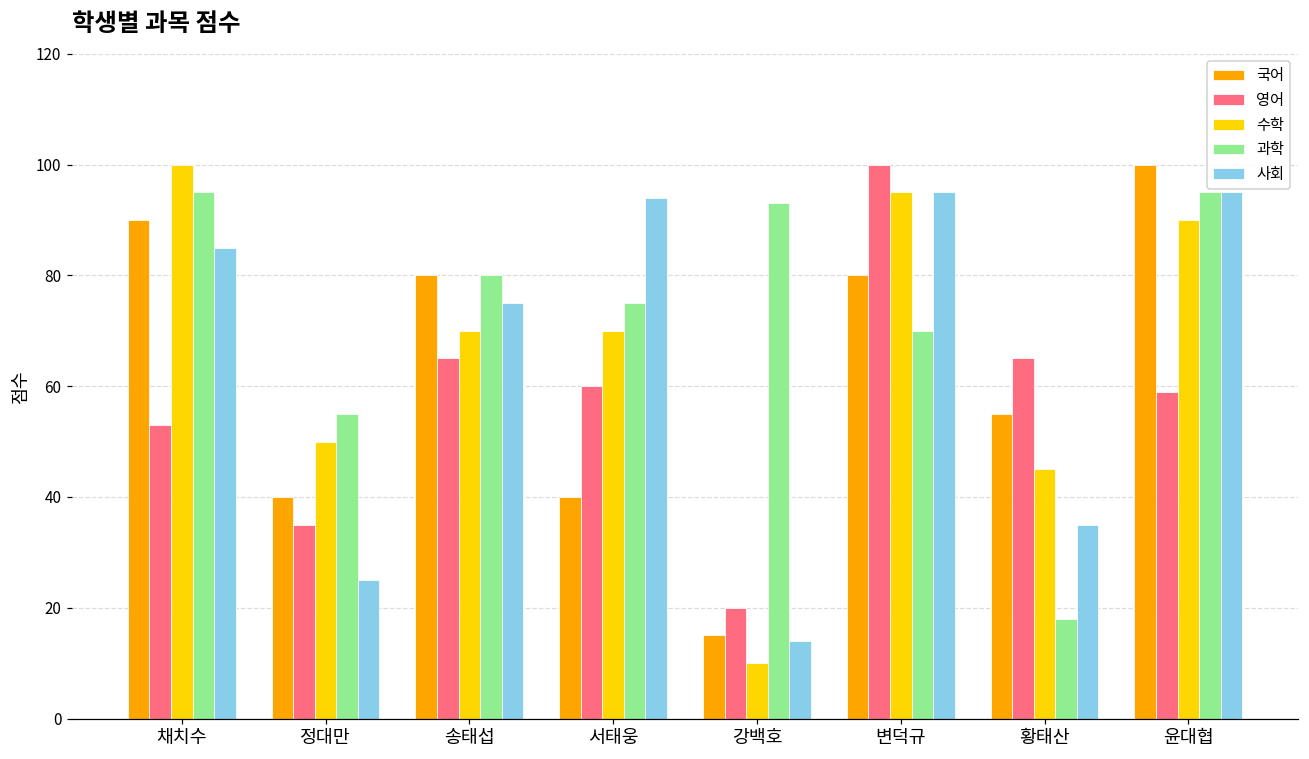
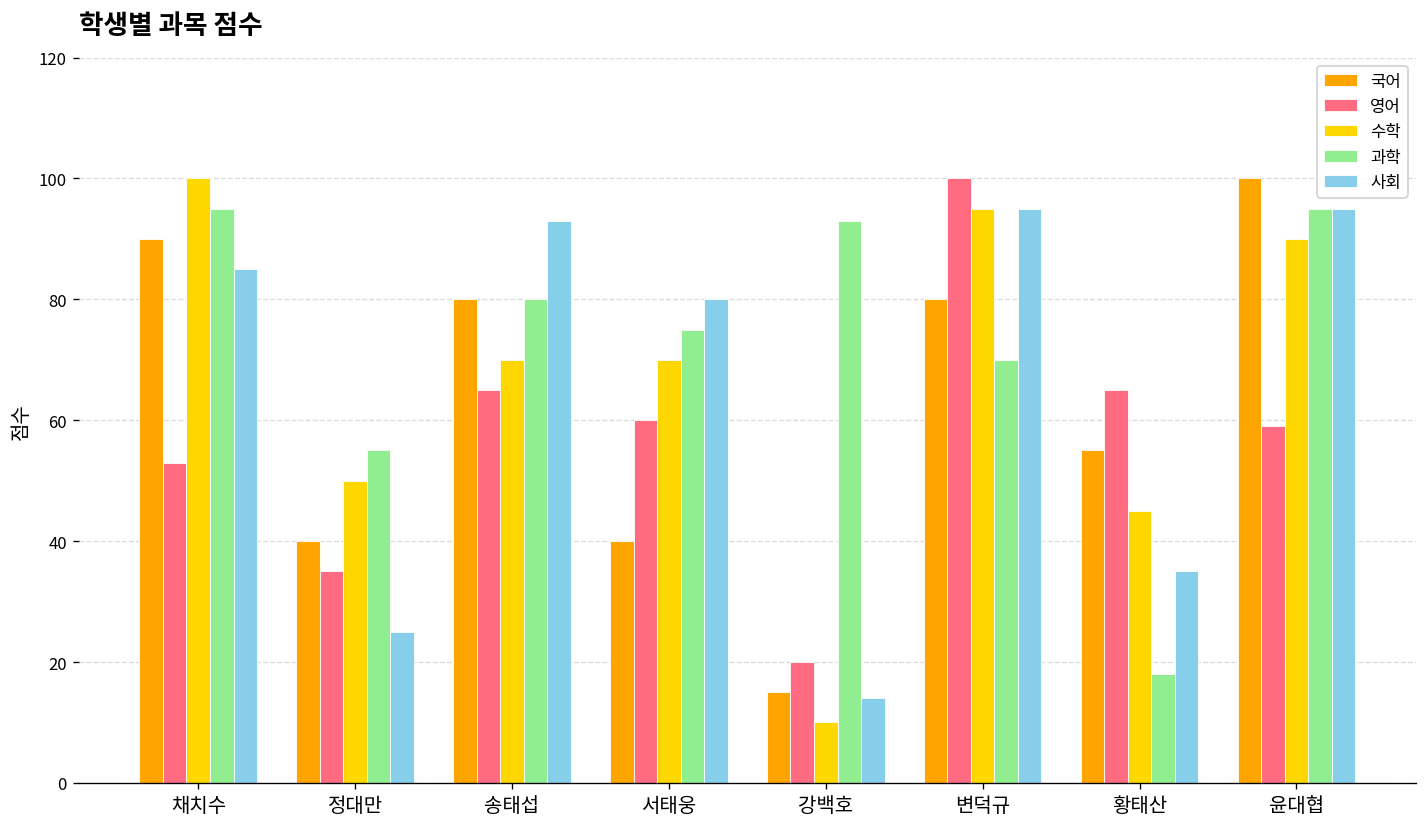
  {
    "영어": {
      "채치수": 53,
      "정대만": 35,
      "송태섭": 65,
      "서태웅": 60,
      "강백호": 20,
      "변덕규": 100,
      "황태산": 65,
      "윤대협": 59
    },
    "과학": {
      "채치수": 95,
      "정대만": 55,
      "송태섭": 80,
      "서태웅": 75,
      "강백호": 93,
      "변덕규": 70,
      "황태산": 18,
      "윤대협": 95
    },
    "사회": {
      "채치수": 85,
      "정대만": 25,
-     "송태섭": 75,
-     "서태웅": 94,
+     "송태섭": 93,
+     "서태웅": 80,
      "강백호": 14,
      "변덕규": 95,
      "황태산": 35,
      "윤대협": 95
    }
  }
